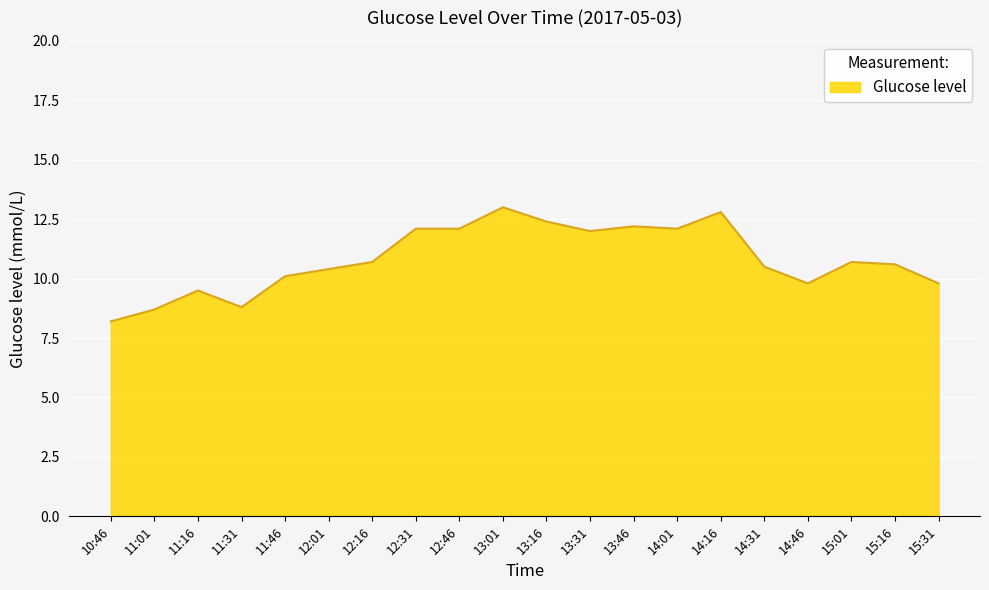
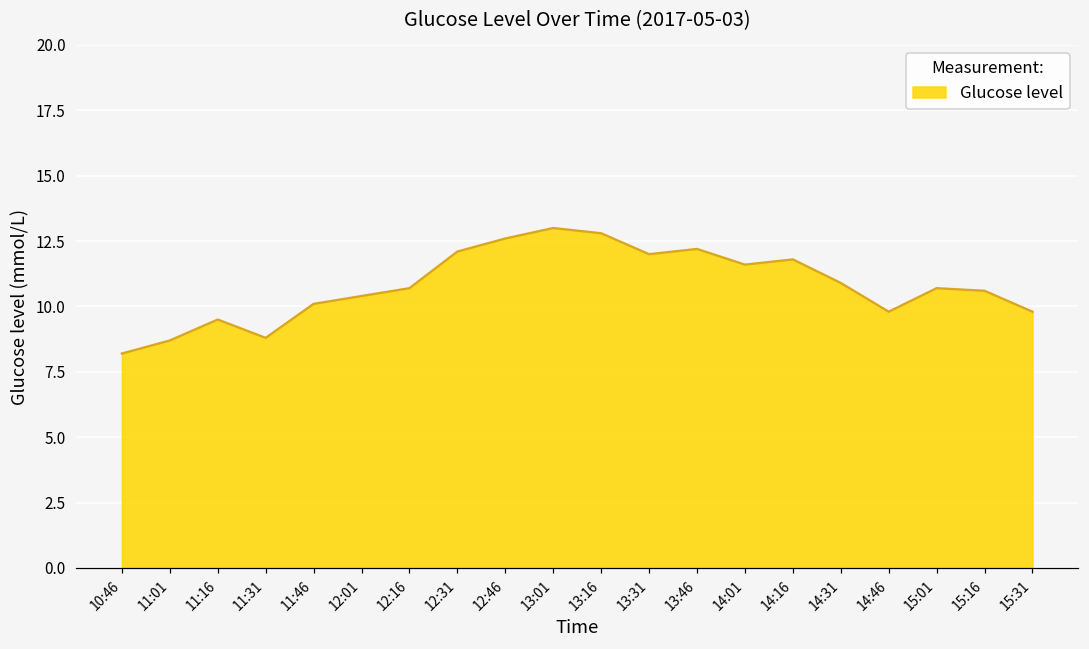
  {
    "10:46": 8.2,
    "11:01": 8.7,
    "11:16": 9.5,
    "11:31": 8.8,
    "11:46": 10.1,
    "12:01": 10.4,
    "12:16": 10.7,
    "12:31": 12.1,
-   "12:46": 12.1,
+   "12:46": 12.6,
    "13:01": 13.0,
-   "13:16": 12.4,
+   "13:16": 12.8,
    "13:31": 12.0,
    "13:46": 12.2,
-   "14:01": 12.1,
-   "14:16": 12.8,
-   "14:31": 10.5,
+   "14:01": 11.6,
+   "14:16": 11.8,
+   "14:31": 10.9,
    "14:46": 9.8,
    "15:01": 10.7,
    "15:16": 10.6,
    "15:31": 9.8
  }
